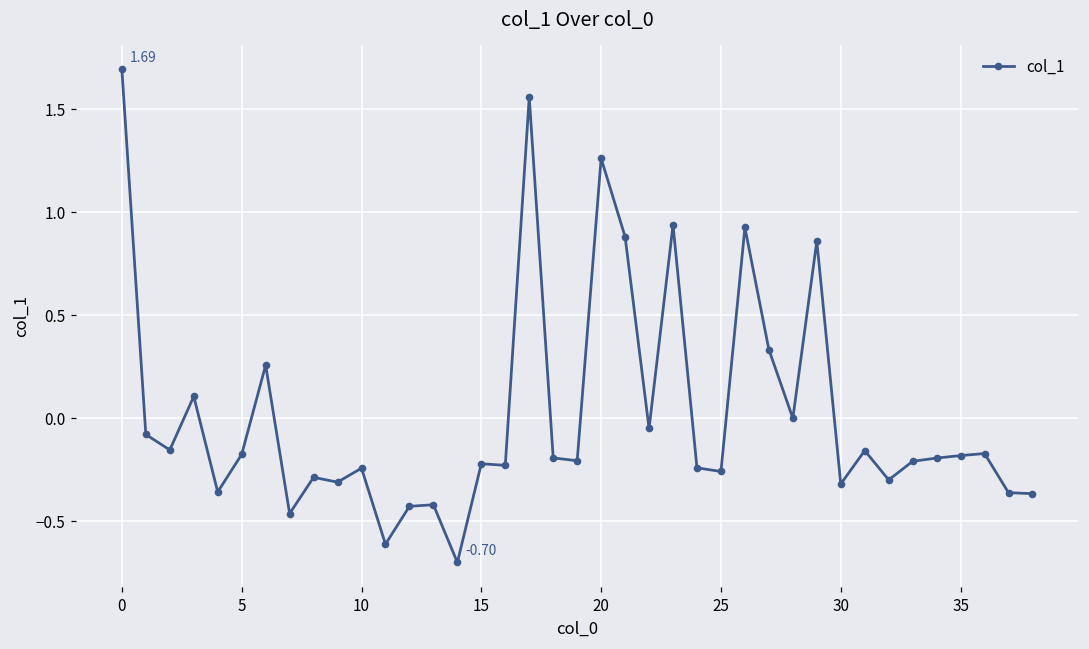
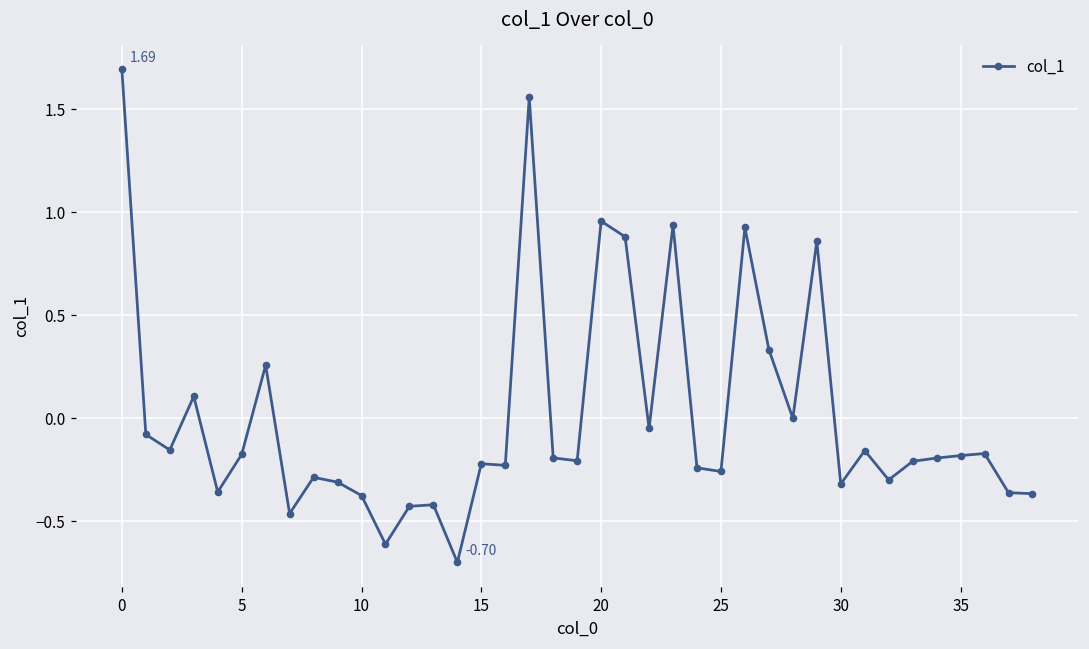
  {
    "5": -0.18,
-   "10": -0.24,
+   "10": -0.37,
    "15": -0.22,
-   "20": 1.26,
+   "20": 0.96,
    "25": -0.26,
    "30": -0.32,
    "35": -0.18
  }
